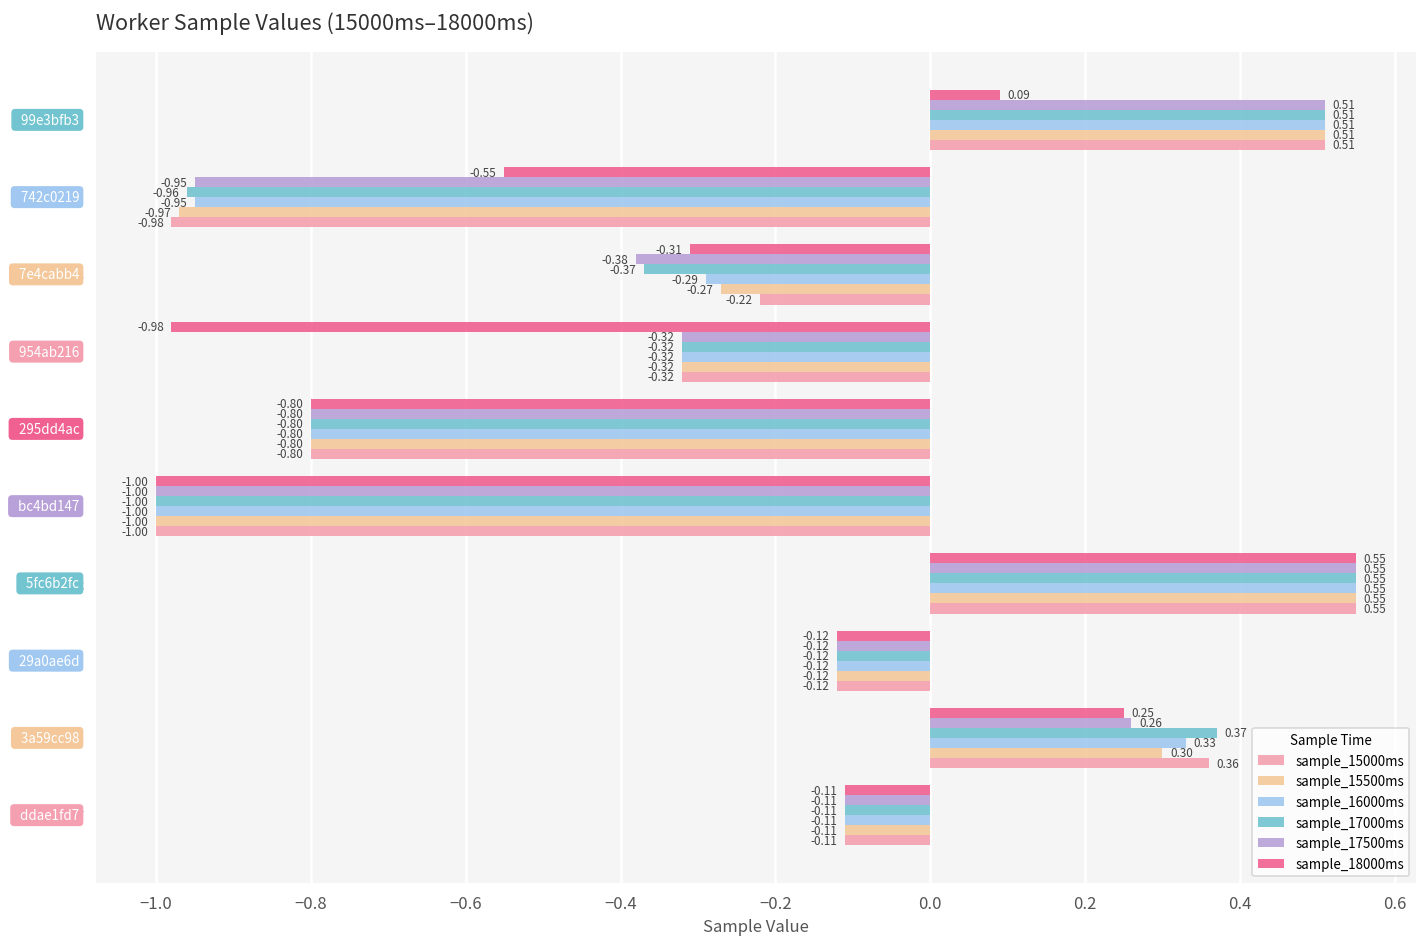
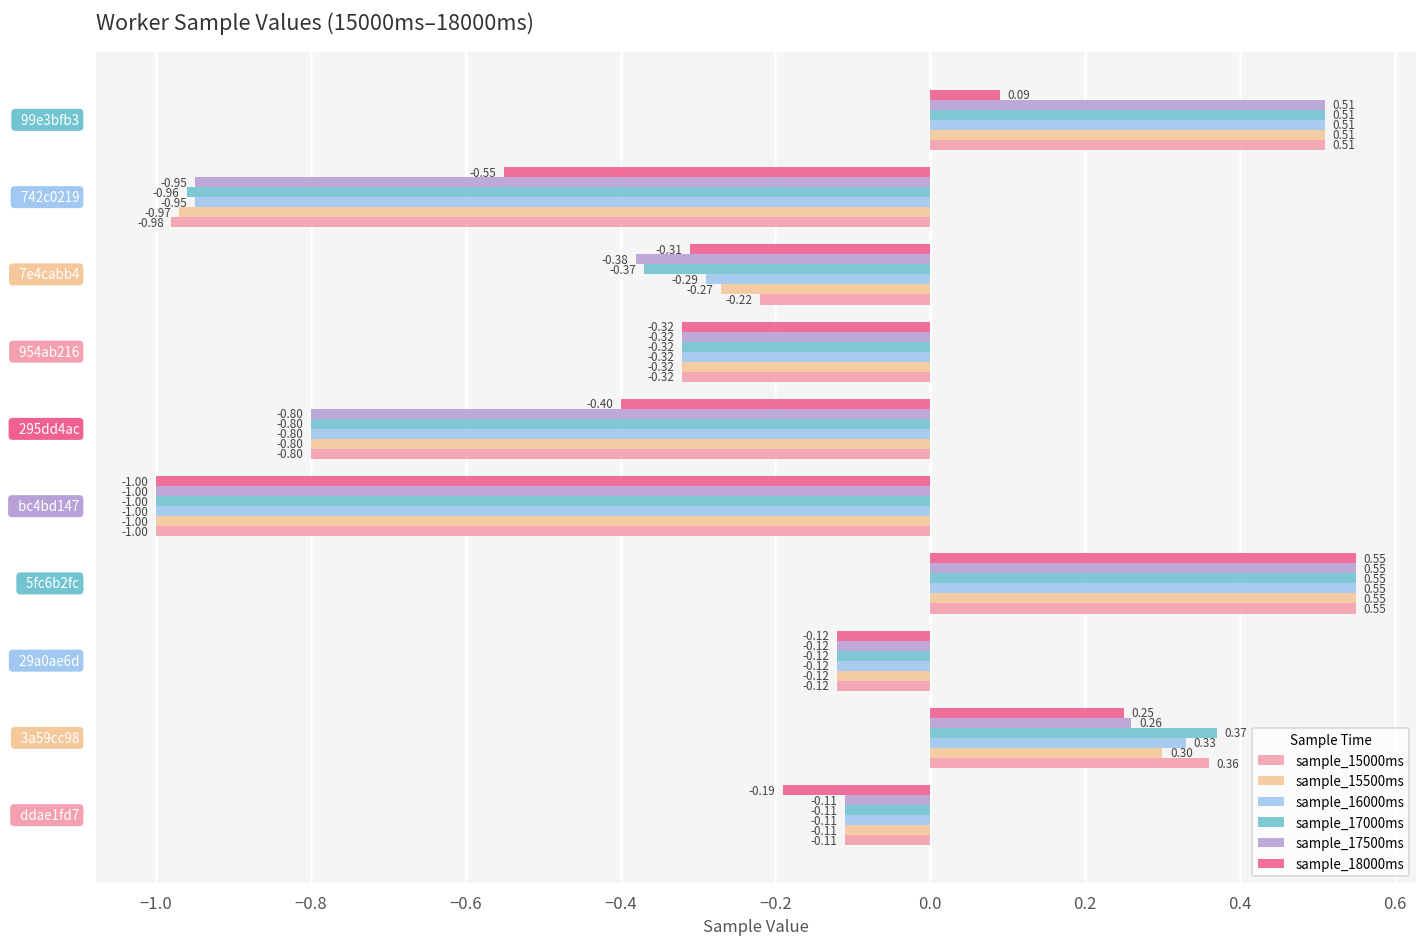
  {
    "sample_18000ms": {
      "99e3bfb3": 0.09,
      "742c0219": -0.55,
      "7e4cabb4": -0.31,
-     "954ab216": -0.98,
-     "295dd4ac": -0.80,
+     "954ab216": -0.32,
+     "295dd4ac": -0.40,
      "3a59cc98": 0.25,
-     "ddae1fd7": -0.11
+     "ddae1fd7": -0.19
    }
  }
